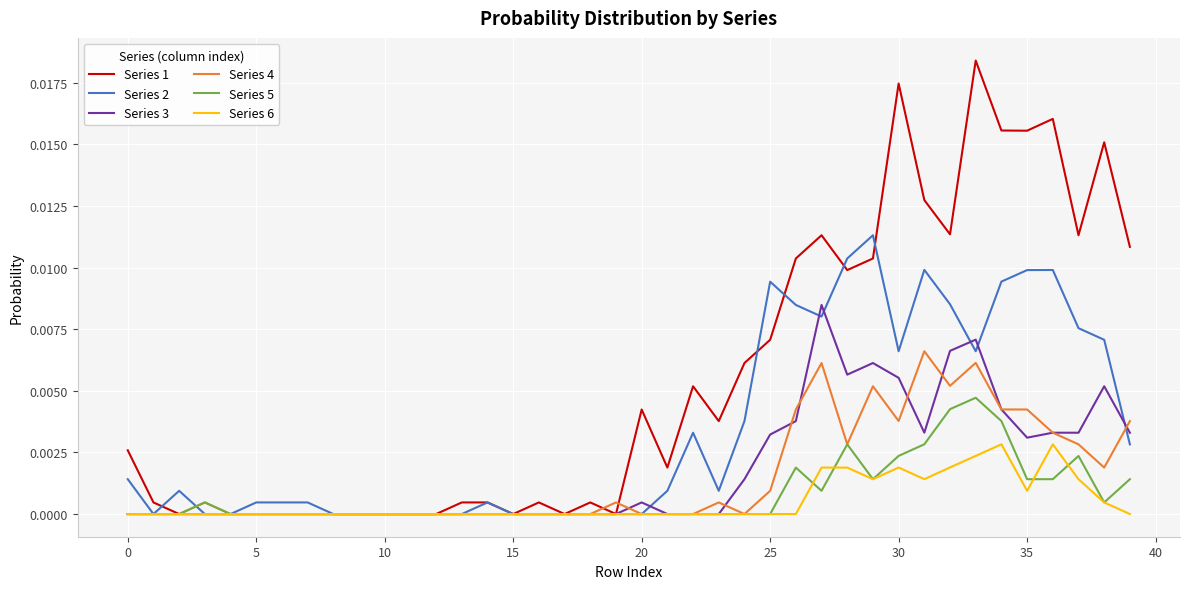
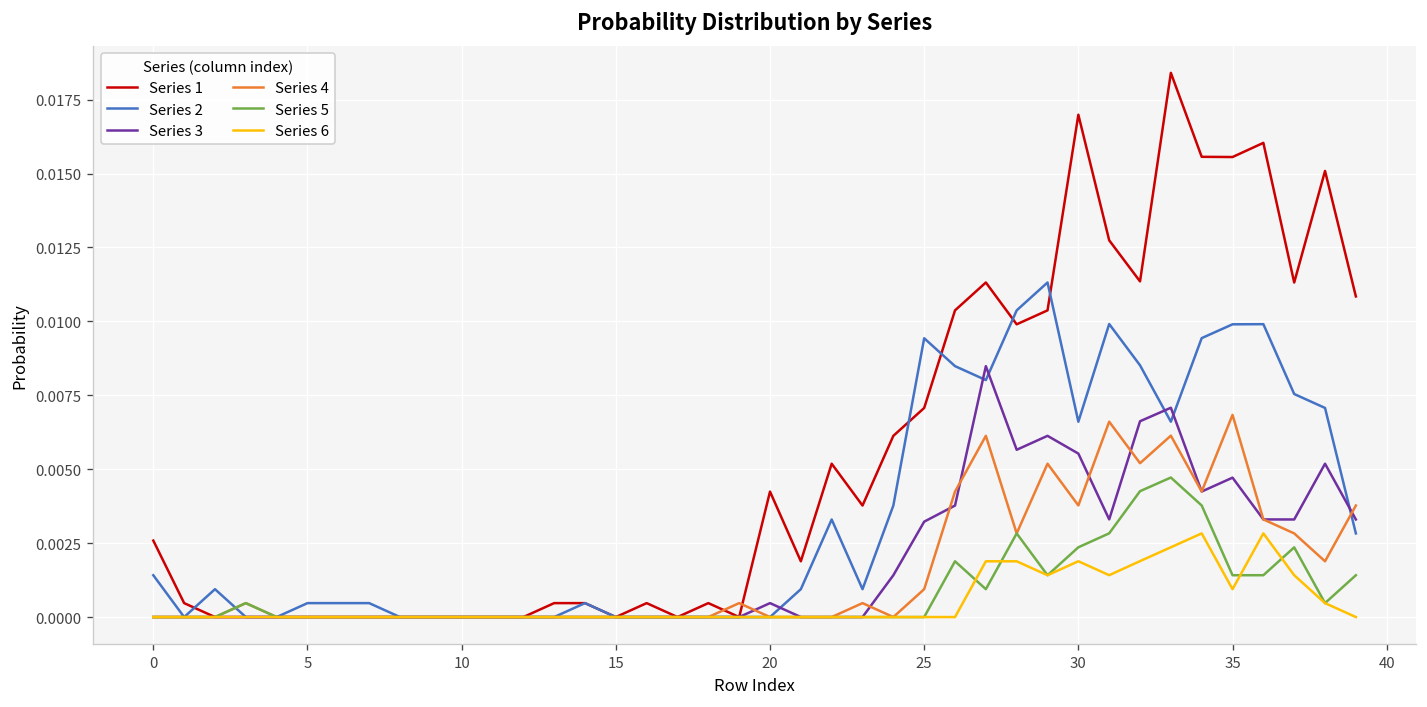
  {
    "Series 1": {
      "0": 0.0026,
      "20": 0.0042,
      "25": 0.0071,
-     "30": 0.0175,
+     "30": 0.0170,
      "35": 0.0156
    },
    "Series 2": {
      "0": 0.0014,
      "5": 0.0005,
      "25": 0.0094,
      "30": 0.0066,
      "35": 0.0099
    },
    "Series 3": {
      "20": 0.0005,
      "25": 0.0032,
      "30": 0.0055,
-     "35": 0.0031
+     "35": 0.0047
    },
    "Series 4": {
      "25": 0.0009,
      "30": 0.0038,
-     "35": 0.0042
+     "35": 0.0068
    },
    "Series 5": {
      "30": 0.0024,
      "35": 0.0014
    },
    "Series 6": {
      "30": 0.0019,
      "35": 0.0009
    }
  }
